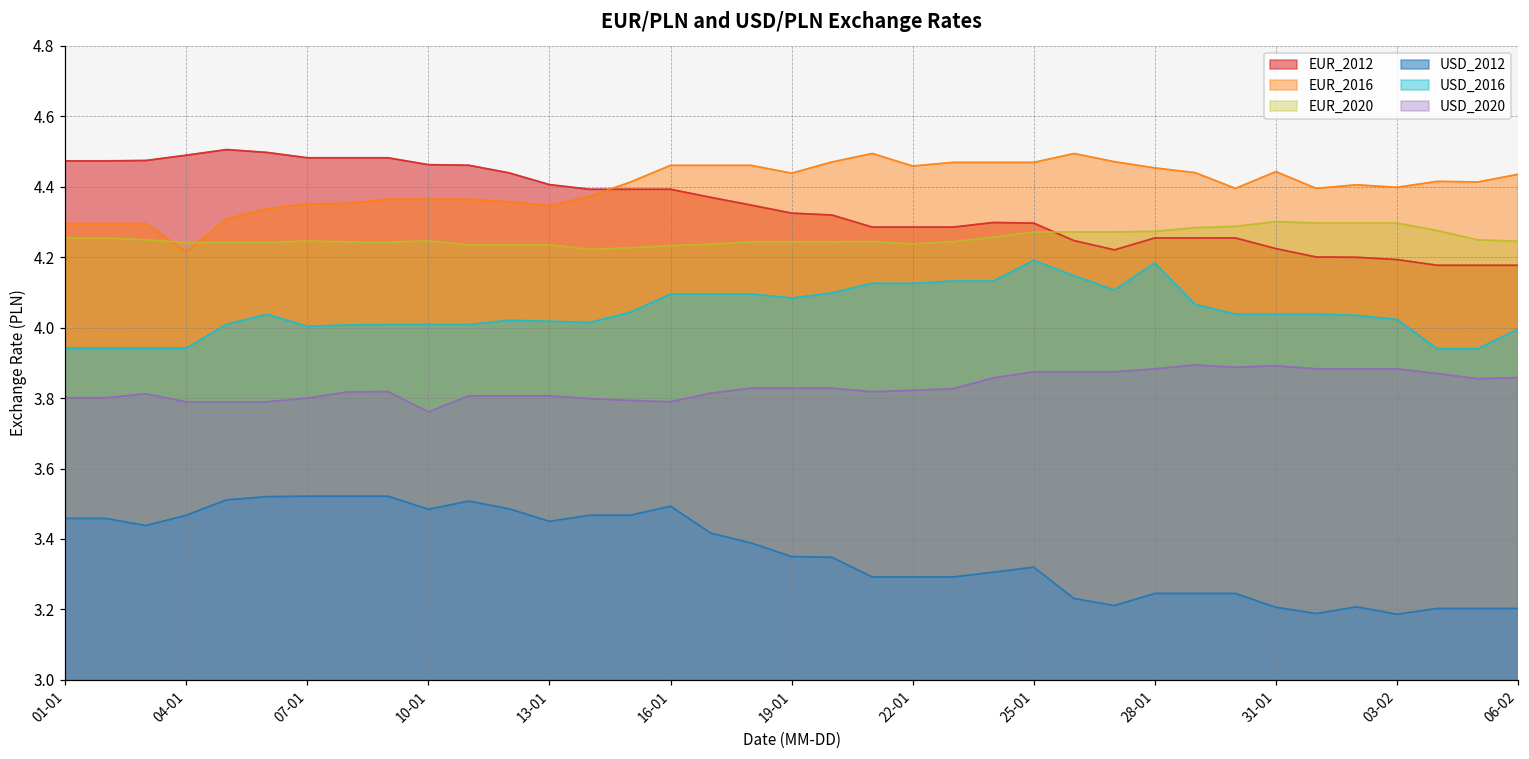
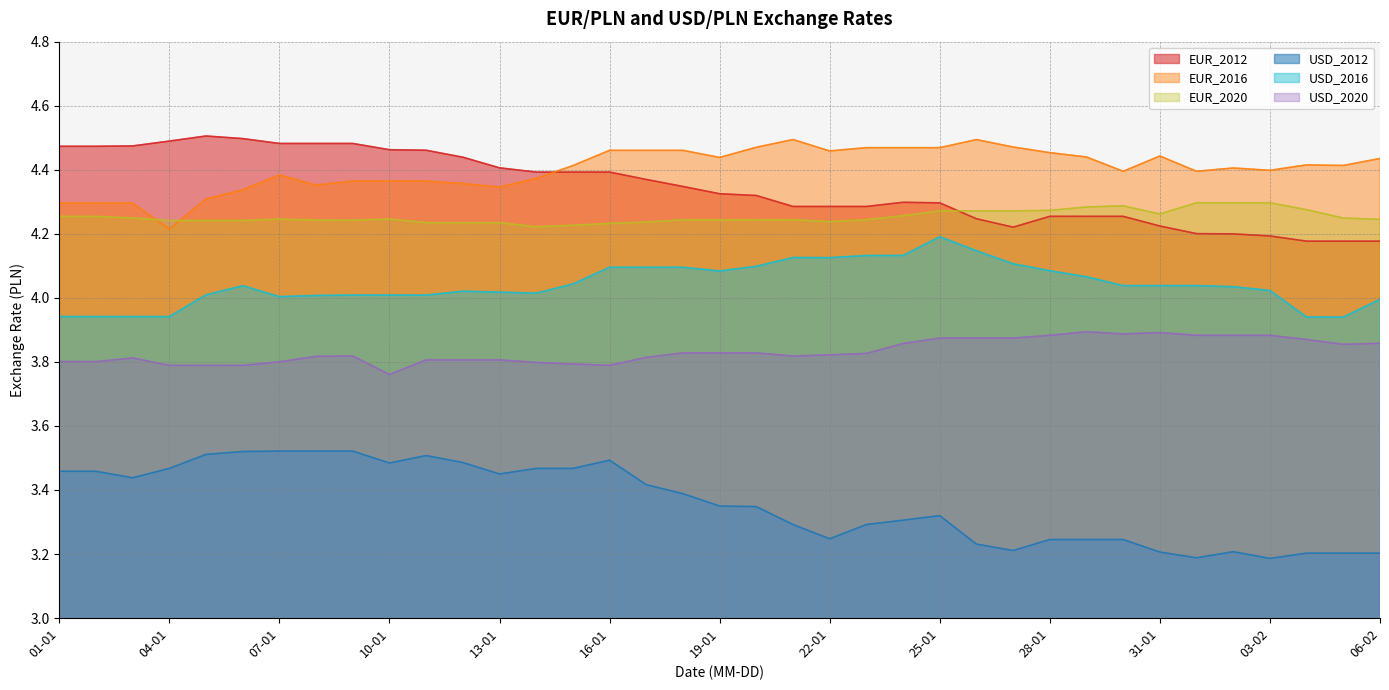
  {
    "EUR_2012": {
      "01-01": 4.47,
      "04-01": 4.49,
      "07-01": 4.48,
      "10-01": 4.46,
      "13-01": 4.41,
      "16-01": 4.39,
      "19-01": 4.33,
      "22-01": 4.29,
      "25-01": 4.30,
      "28-01": 4.25,
      "31-01": 4.22,
      "03-02": 4.19,
      "06-02": 4.18
    },
    "EUR_2016": {
      "01-01": 4.30,
      "04-01": 4.21,
-     "07-01": 4.35,
+     "07-01": 4.38,
      "10-01": 4.36,
      "13-01": 4.35,
      "16-01": 4.46,
      "19-01": 4.44,
      "22-01": 4.46,
      "25-01": 4.47,
      "28-01": 4.45,
      "31-01": 4.44,
      "03-02": 4.40,
      "06-02": 4.44
    },
    "EUR_2020": {
      "01-01": 4.25,
      "04-01": 4.24,
      "07-01": 4.25,
      "10-01": 4.25,
      "13-01": 4.23,
      "16-01": 4.23,
      "19-01": 4.24,
      "22-01": 4.24,
      "25-01": 4.27,
      "28-01": 4.27,
-     "31-01": 4.30,
+     "31-01": 4.26,
      "03-02": 4.30,
      "06-02": 4.25
    },
    "USD_2012": {
      "01-01": 3.46,
      "04-01": 3.47,
      "07-01": 3.52,
      "10-01": 3.48,
      "13-01": 3.45,
      "16-01": 3.49,
      "19-01": 3.35,
-     "22-01": 3.29,
+     "22-01": 3.25,
      "25-01": 3.32,
      "28-01": 3.25,
      "31-01": 3.21,
      "03-02": 3.19,
      "06-02": 3.20
    },
    "USD_2016": {
      "01-01": 3.94,
      "04-01": 3.94,
      "07-01": 4.00,
      "10-01": 4.01,
      "13-01": 4.02,
      "16-01": 4.10,
      "19-01": 4.08,
      "22-01": 4.13,
      "25-01": 4.19,
-     "28-01": 4.18,
+     "28-01": 4.08,
      "31-01": 4.04,
      "03-02": 4.02,
      "06-02": 4.00
    },
    "USD_2020": {
      "01-01": 3.80,
      "04-01": 3.79,
      "07-01": 3.80,
      "10-01": 3.76,
      "13-01": 3.81,
      "16-01": 3.79,
      "19-01": 3.83,
      "22-01": 3.82,
      "25-01": 3.87,
      "28-01": 3.88,
      "31-01": 3.89,
      "03-02": 3.88,
      "06-02": 3.86
    }
  }
